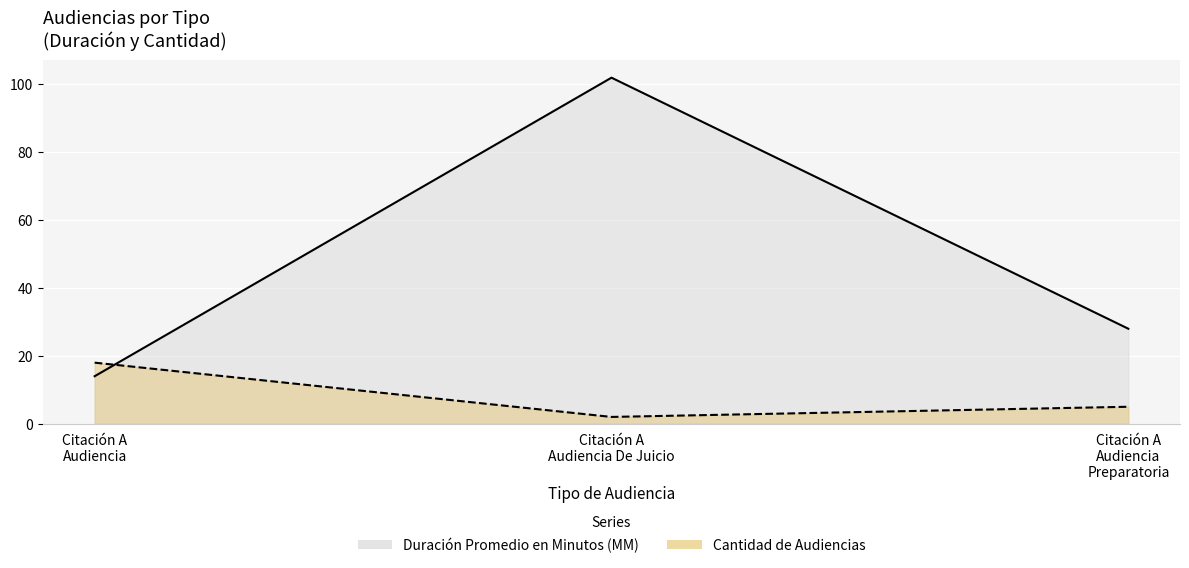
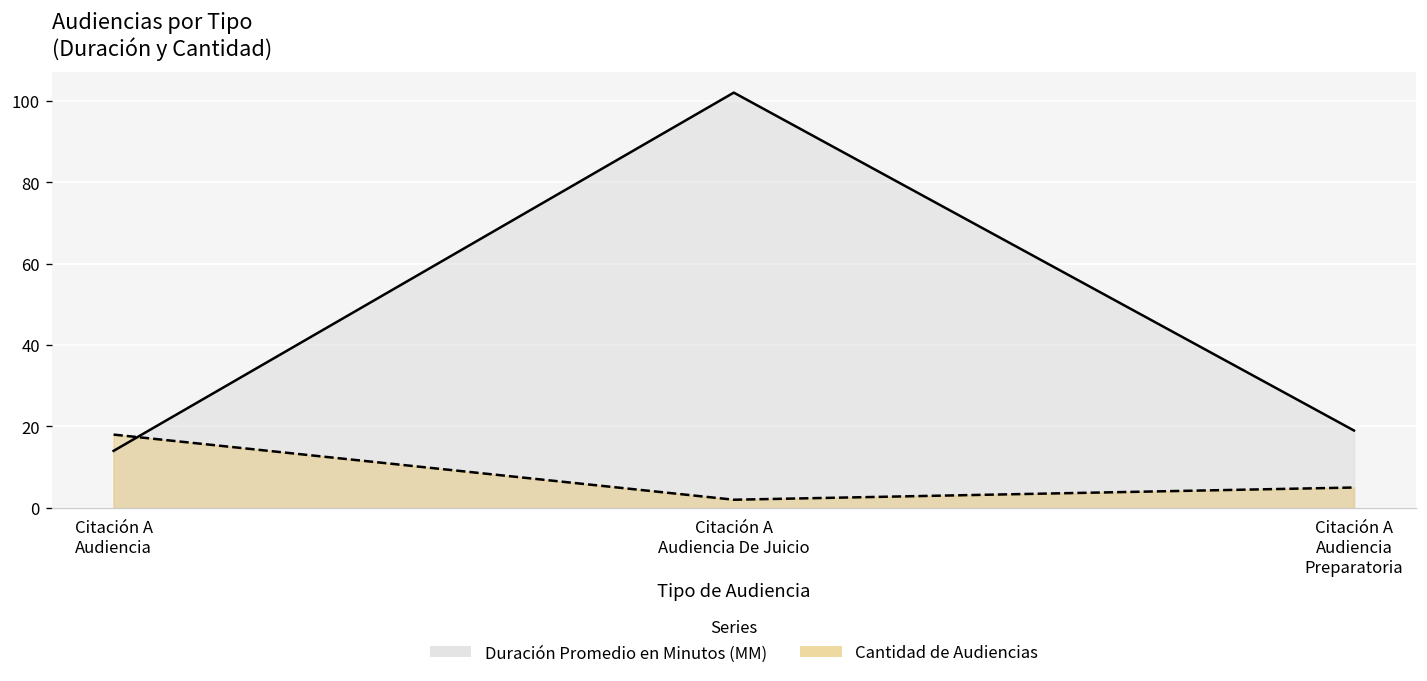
  {
    "Duración Promedio en Minutos (MM)": {
      "Citación A Audiencia": 14,
      "Citación A Audiencia De Juicio": 102,
-     "Citación A Audiencia Preparatoria": 28
+     "Citación A Audiencia Preparatoria": 19
    },
    "Cantidad de Audiencias": {
      "Citación A Audiencia": 18,
      "Citación A Audiencia De Juicio": 2,
      "Citación A Audiencia Preparatoria": 5
    }
  }
